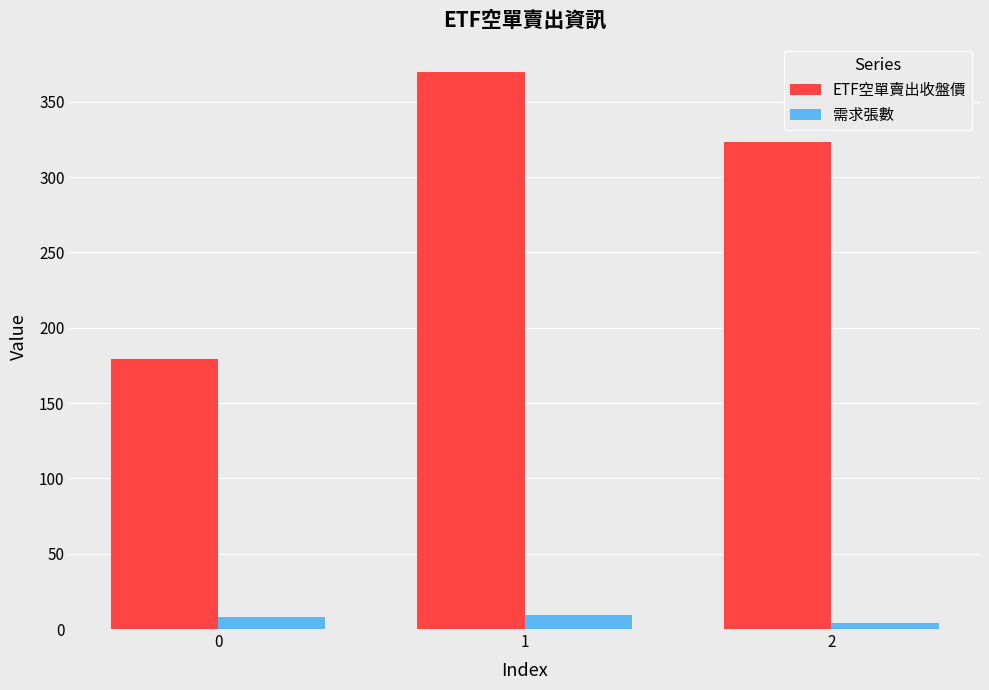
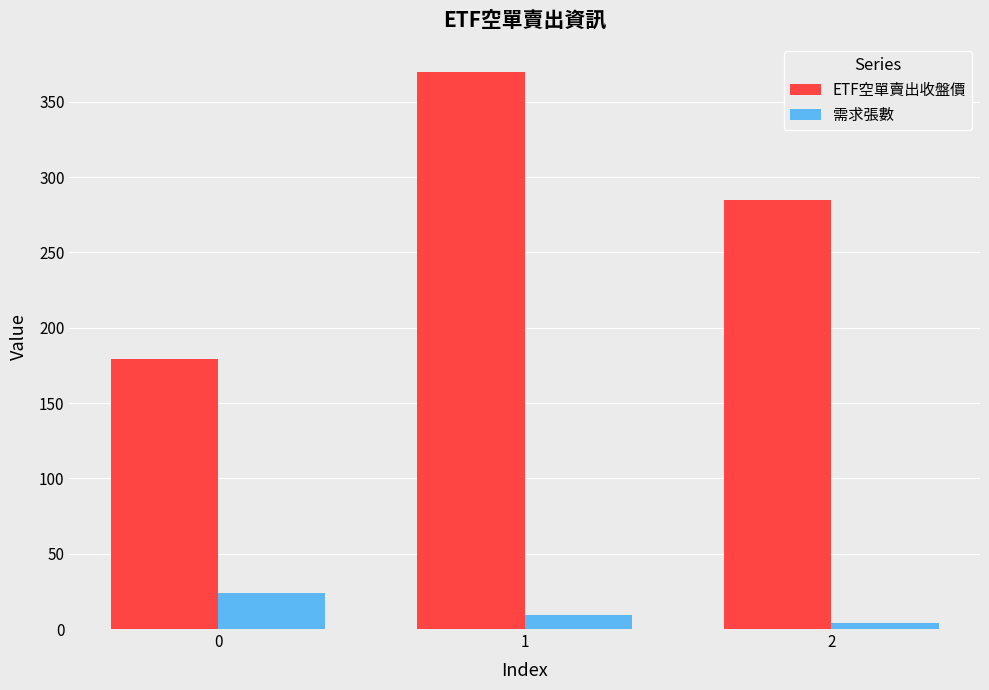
  {
    "ETF空單賣出收盤價": {
      "0": 179,
      "1": 370,
-     "2": 323
+     "2": 285
    },
    "需求張數": {
-     "0": 8,
+     "0": 24,
      "1": 9,
      "2": 4
    }
  }
